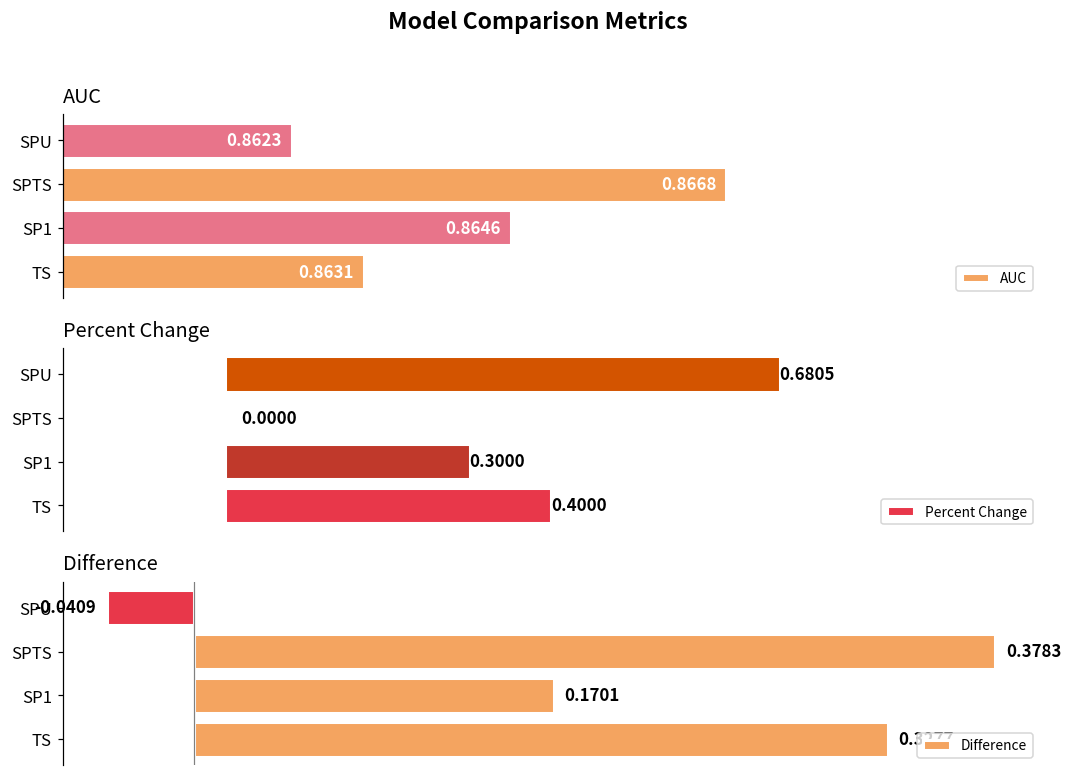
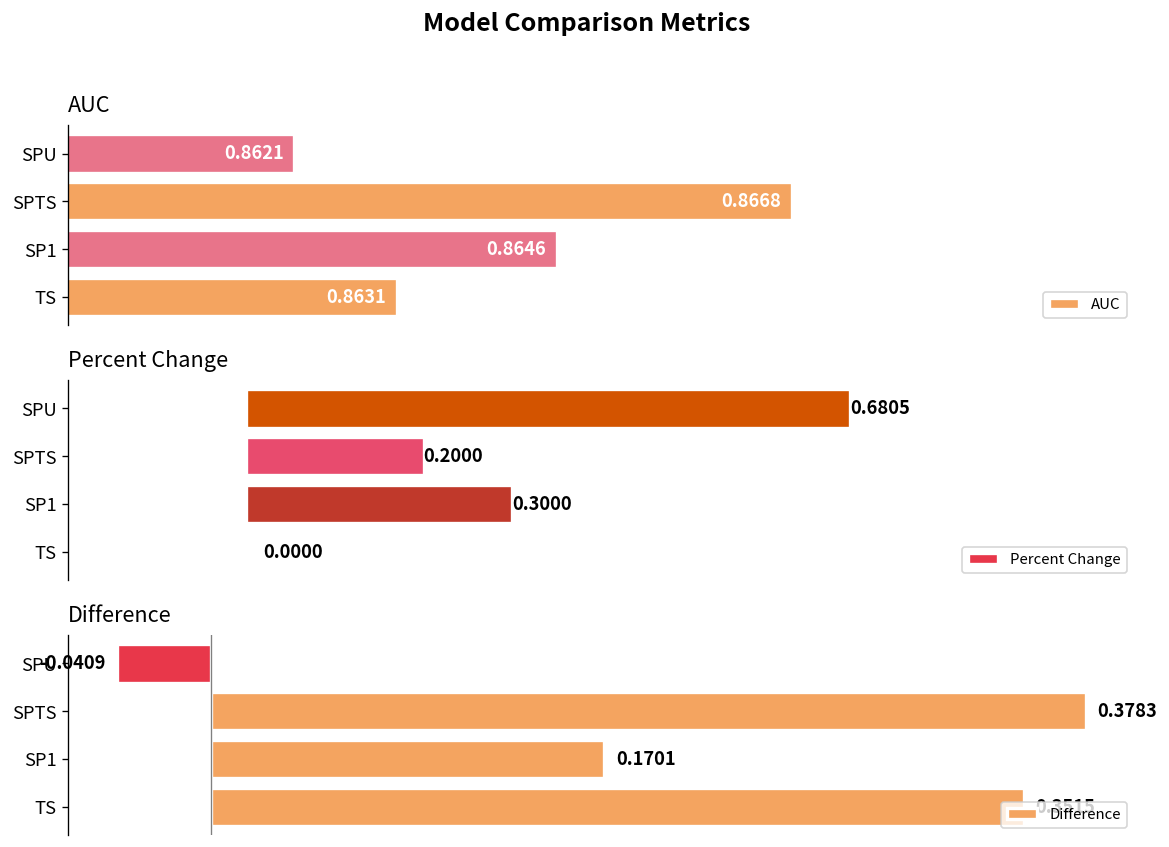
  {
    "AUC": {
-     "SPU": 0.8623,
+     "SPU": 0.8621,
      "SPTS": 0.8668,
      "SP1": 0.8646,
      "TS": 0.8631
    },
    "Percent Change": {
      "SPU": 0.6805,
-     "SPTS": 0.0000,
+     "SPTS": 0.2000,
      "SP1": 0.3000,
-     "TS": 0.4000
+     "TS": 0.0000
    },
    "Difference": {
      "SPU": -0.0409,
      "SPTS": 0.3783,
      "SP1": 0.1701,
-     "TS": 0.3277
+     "TS": 0.3515
    }
  }
